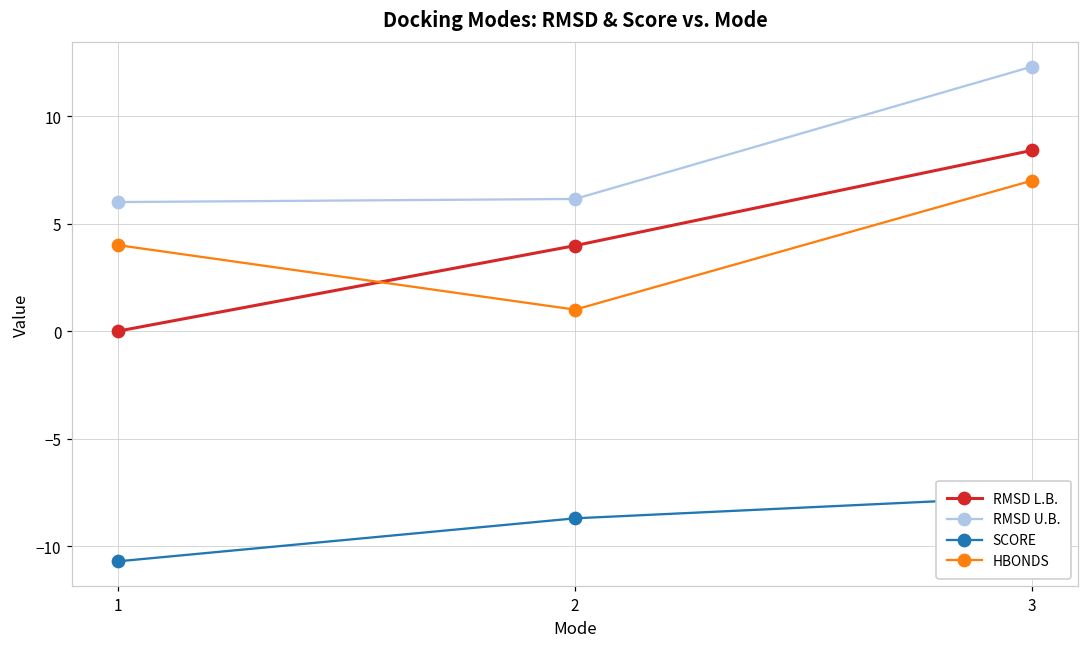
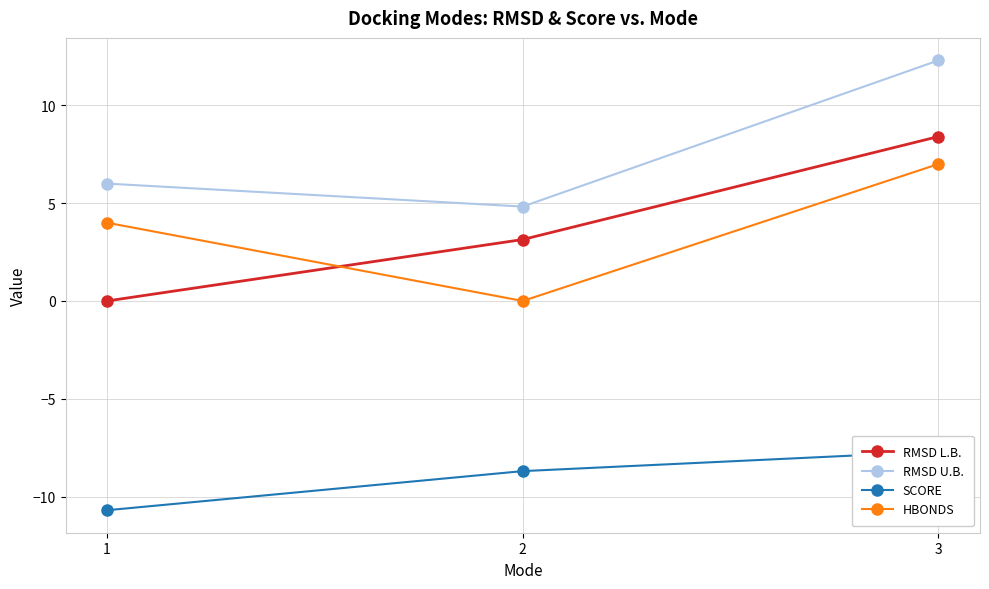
  {
    "RMSD L.B.": {
      "1": 0.0,
-     "2": 4.0,
+     "2": 3.1,
      "3": 8.4
    },
    "RMSD U.B.": {
      "1": 6.0,
-     "2": 6.1,
+     "2": 4.8,
      "3": 12.3
    },
    "SCORE": {
      "1": -10.7,
      "2": -8.7
    },
    "HBONDS": {
      "1": 4,
-     "2": 1,
+     "2": 0,
      "3": 7
    }
  }
